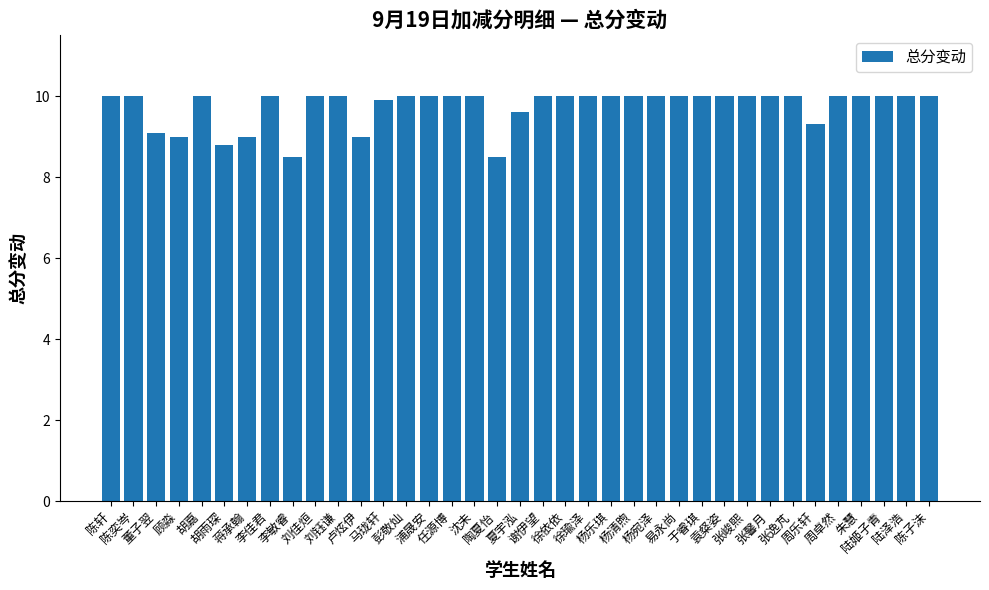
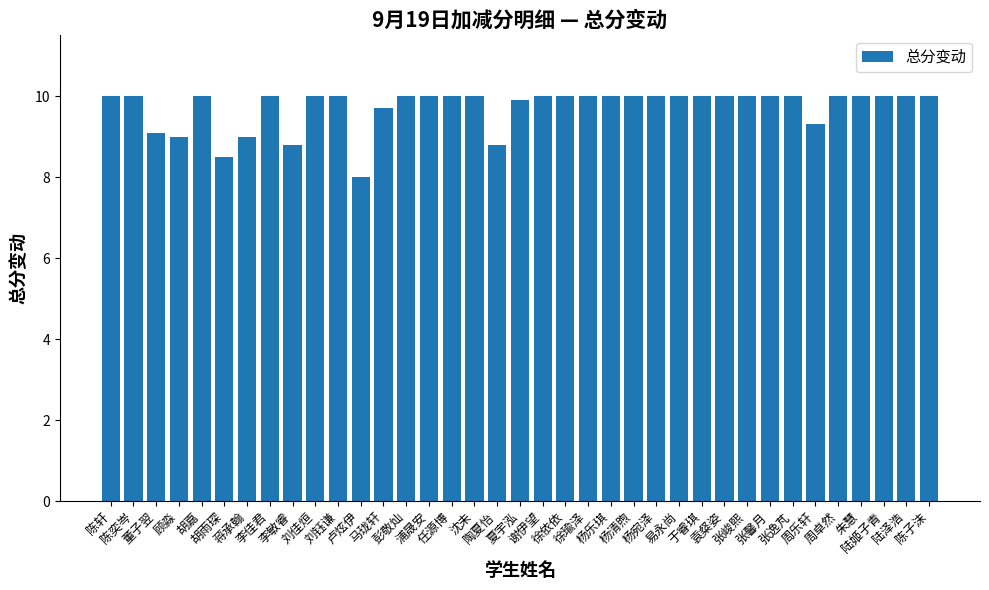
  {
    "陈轩": 10.0,
    "陈奕岑": 10.0,
    "董子翌": 9.1,
    "顾淼": 9.0,
    "胡嘉": 10.0,
-   "胡雨琛": 8.8,
+   "胡雨琛": 8.5,
    "蒋承翰": 9.0,
    "李佳君": 10.0,
-   "李敏睿": 8.5,
+   "李敏睿": 8.8,
    "刘佳烜": 10.0,
    "刘钰谦": 10.0,
-   "卢炫伊": 9,
-   "马珑轩": 9.9,
+   "卢炫伊": 8,
+   "马珑轩": 9.7,
    "彭敬灿": 10.0,
    "浦晟安": 10.0,
    "任源博": 10.0,
    "沈未": 10.0,
-   "陶夏怡": 8.5,
-   "夏宇泓": 9.6,
+   "陶夏怡": 8.8,
+   "夏宇泓": 9.9,
    "谢伊望": 10.0,
    "徐依依": 10.0,
    "徐瑜泽": 10.0,
    "杨乐琪": 10.0,
    "杨清煦": 10.0,
    "杨宛泽": 10.0,
    "易永尚": 10.0,
    "于睿琪": 10.0,
    "袁粲姿": 10.0,
    "张峻熙": 10.0,
    "张馨月": 10.0,
    "张逸芃": 10.0,
    "周乐轩": 9.3,
    "周卓然": 10.0,
    "朱慧": 10.0,
    "陆姬子青": 10.0,
    "陆泽浩": 10.0,
    "陈子沫": 10.0
  }
